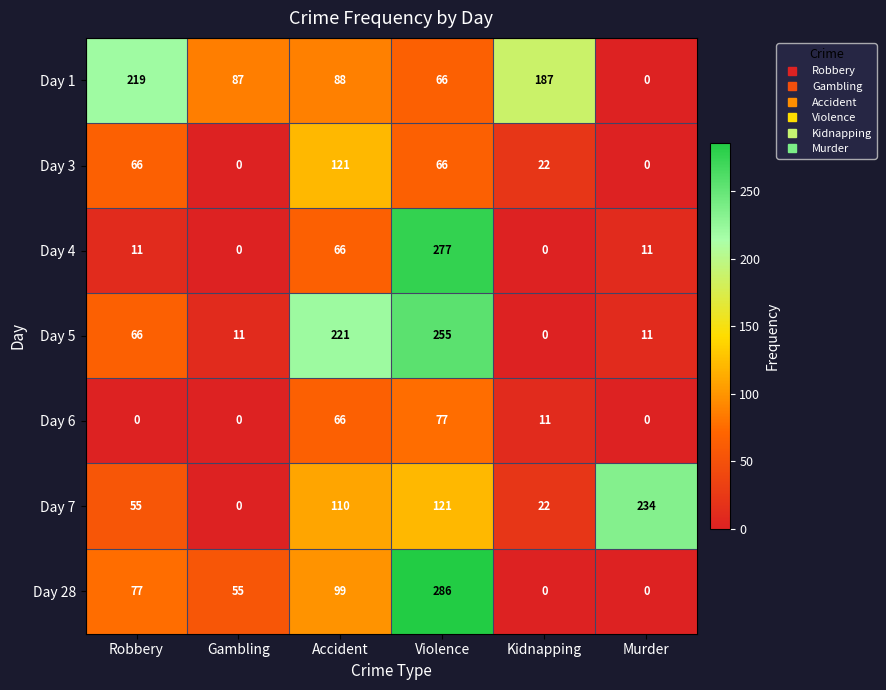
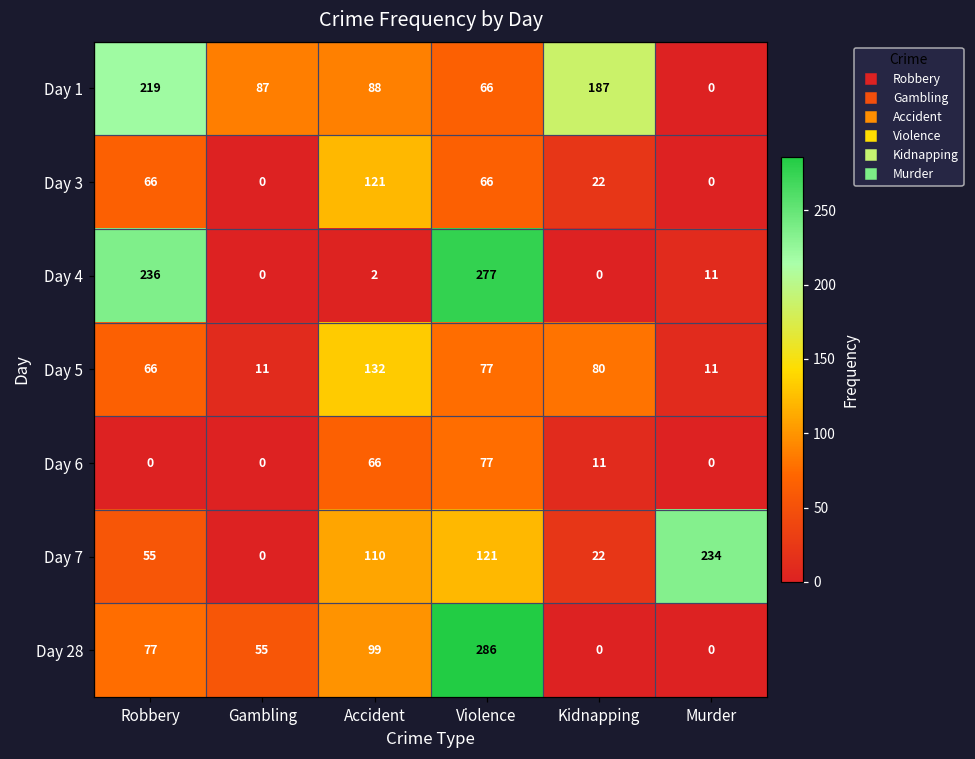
  {
    "Day 1": {
      "Robbery": 219,
      "Gambling": 87,
      "Accident": 88,
      "Violence": 66,
      "Kidnapping": 187,
      "Murder": 0
    },
    "Day 3": {
      "Robbery": 66,
      "Gambling": 0,
      "Accident": 121,
      "Violence": 66,
      "Kidnapping": 22,
      "Murder": 0
    },
    "Day 4": {
-     "Robbery": 11,
+     "Robbery": 236,
      "Gambling": 0,
-     "Accident": 66,
+     "Accident": 2,
      "Violence": 277,
      "Kidnapping": 0,
      "Murder": 11
    },
    "Day 5": {
      "Robbery": 66,
      "Gambling": 11,
-     "Accident": 221,
-     "Violence": 255,
-     "Kidnapping": 0,
+     "Accident": 132,
+     "Violence": 77,
+     "Kidnapping": 80,
      "Murder": 11
    },
    "Day 6": {
      "Robbery": 0,
      "Gambling": 0,
      "Accident": 66,
      "Violence": 77,
      "Kidnapping": 11,
      "Murder": 0
    },
    "Day 7": {
      "Robbery": 55,
      "Gambling": 0,
      "Accident": 110,
      "Violence": 121,
      "Kidnapping": 22,
      "Murder": 234
    },
    "Day 28": {
      "Robbery": 77,
      "Gambling": 55,
      "Accident": 99,
      "Violence": 286,
      "Kidnapping": 0,
      "Murder": 0
    }
  }
